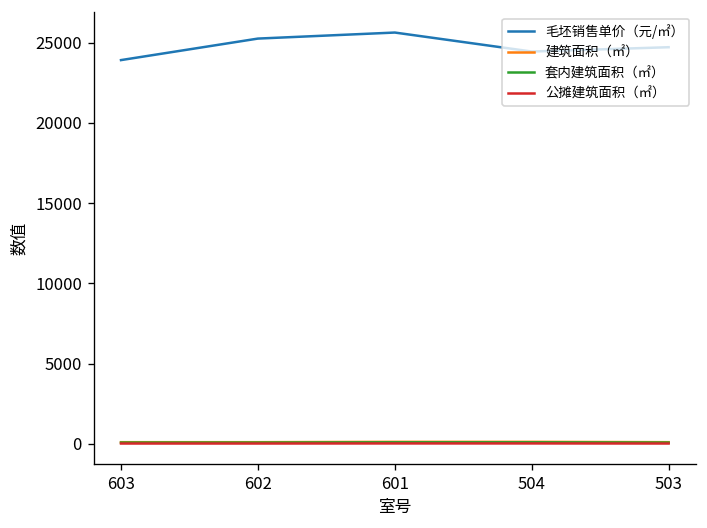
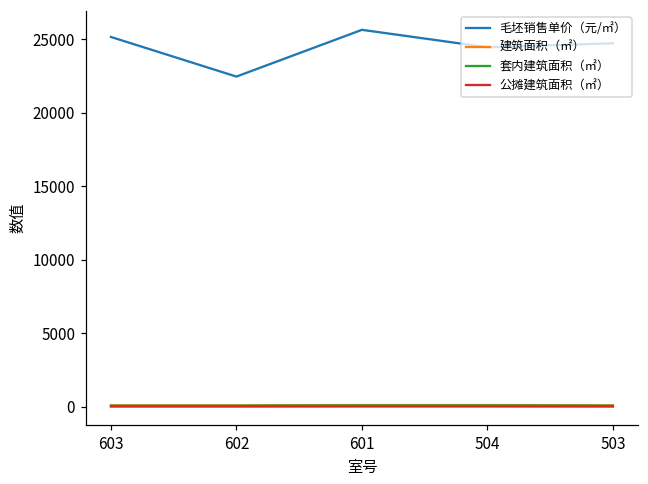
  {
    "毛坯销售单价（元/㎡）": {
-     "603": 23900,
-     "602": 25300,
+     "603": 25100,
+     "602": 22500,
      "601": 25600
    }
  }
